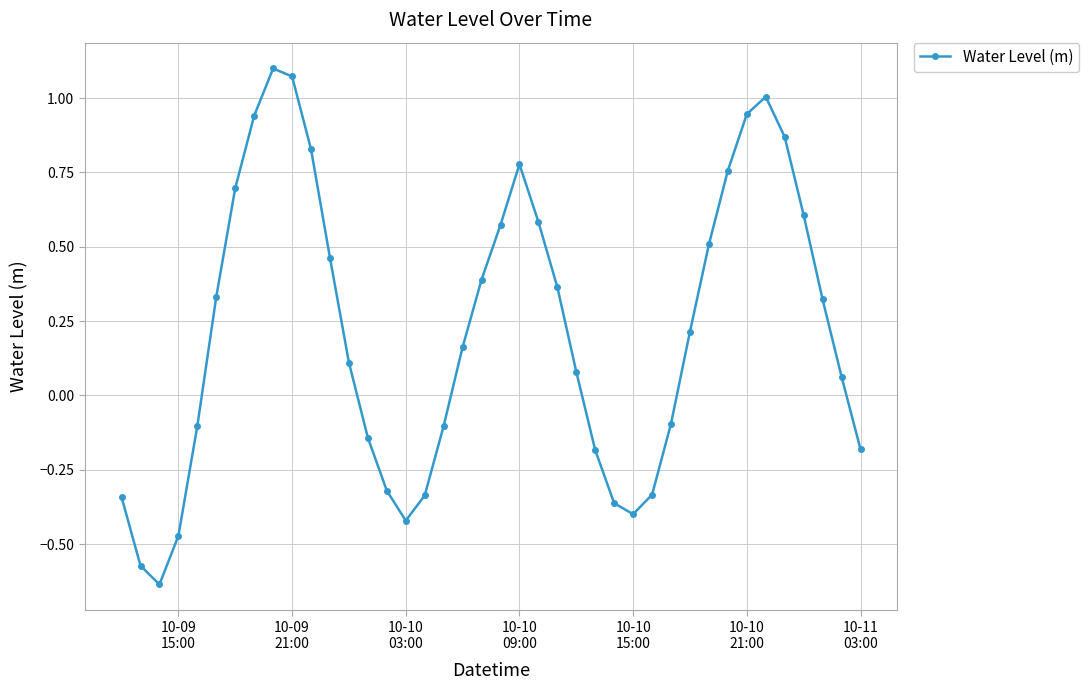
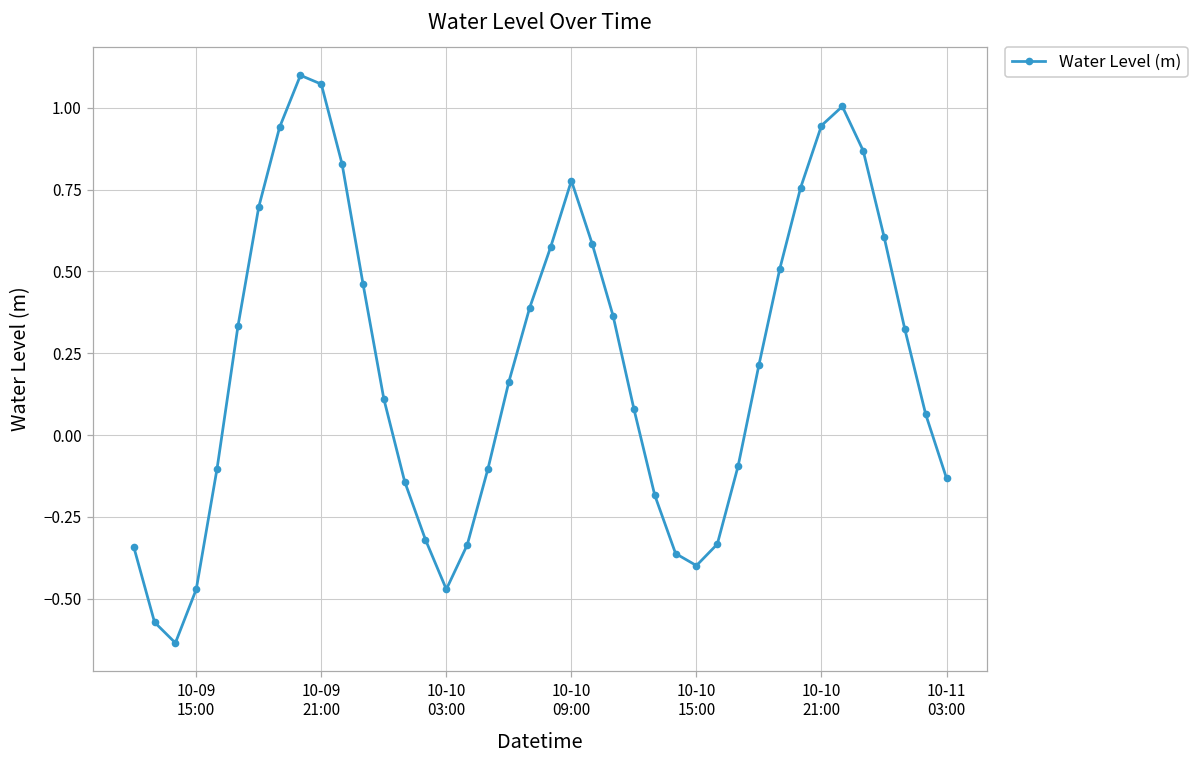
  {
    "10-09 15:00": -0.47,
    "10-09 21:00": 1.07,
-   "10-10 03:00": -0.42,
+   "10-10 03:00": -0.47,
    "10-10 09:00": 0.78,
    "10-10 15:00": -0.40,
    "10-10 21:00": 0.95,
-   "10-11 03:00": -0.18
+   "10-11 03:00": -0.13
  }
